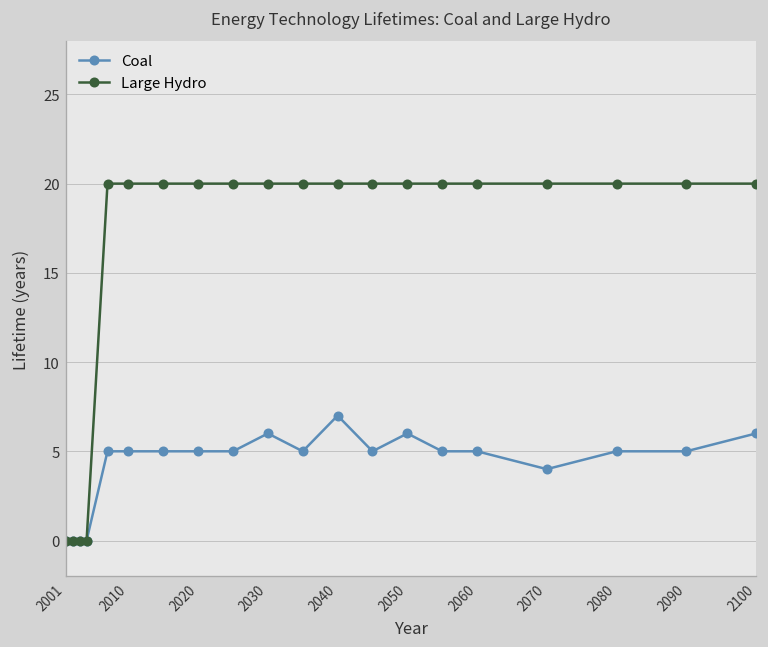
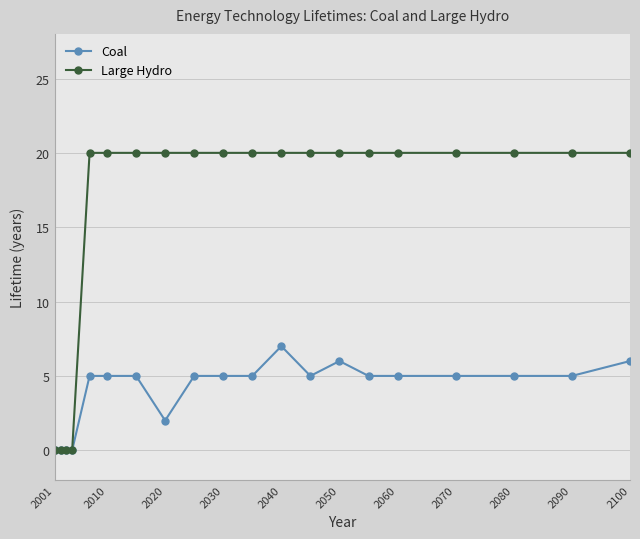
  {
    "Coal": {
      "2010": 5,
-     "2020": 5,
-     "2030": 6,
+     "2020": 2,
+     "2030": 5,
      "2040": 7,
      "2050": 6,
      "2060": 5,
-     "2070": 4,
+     "2070": 5,
      "2080": 5,
      "2090": 5,
      "2100": 6
    },
    "Large Hydro": {
      "2010": 20,
      "2020": 20,
      "2030": 20,
      "2040": 20,
      "2050": 20,
      "2060": 20,
      "2070": 20,
      "2080": 20,
      "2090": 20,
      "2100": 20
    }
  }
